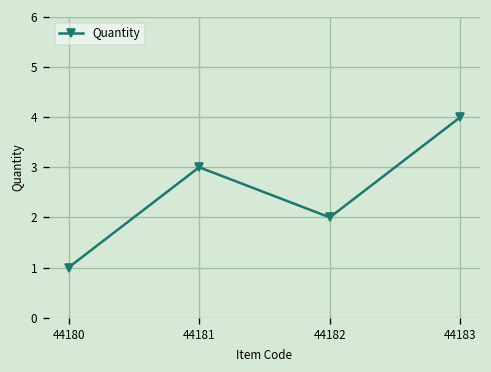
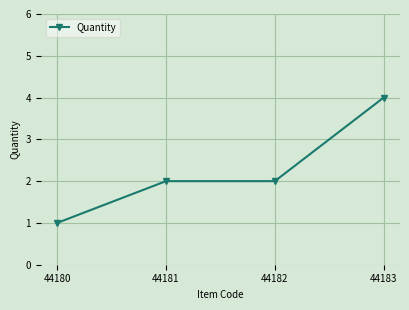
  {
    "44180": 1,
-   "44181": 3,
+   "44181": 2,
    "44182": 2,
    "44183": 4
  }
